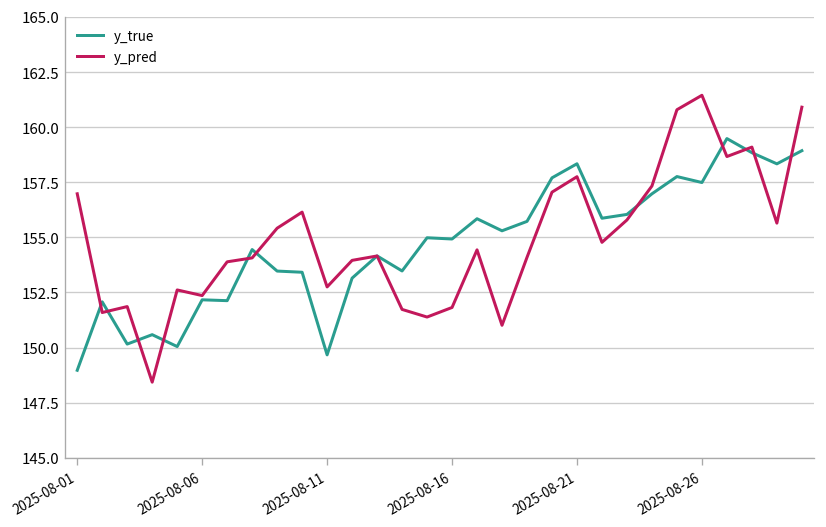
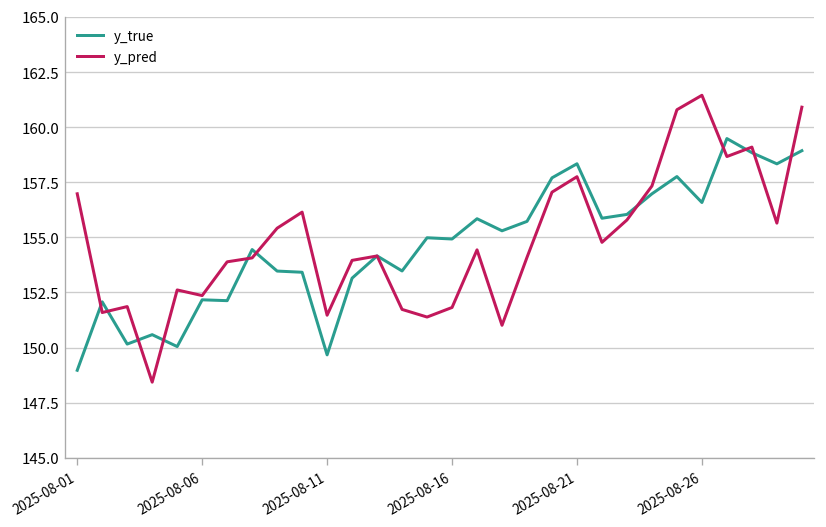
  {
    "y_true": {
      "2025-08-01": 149.0,
      "2025-08-06": 152.2,
      "2025-08-11": 149.7,
      "2025-08-16": 154.9,
      "2025-08-21": 158.3,
-     "2025-08-26": 157.5
+     "2025-08-26": 156.6
    },
    "y_pred": {
      "2025-08-01": 157.0,
      "2025-08-06": 152.4,
-     "2025-08-11": 152.8,
+     "2025-08-11": 151.5,
      "2025-08-16": 151.8,
      "2025-08-21": 157.8,
      "2025-08-26": 161.4
    }
  }
